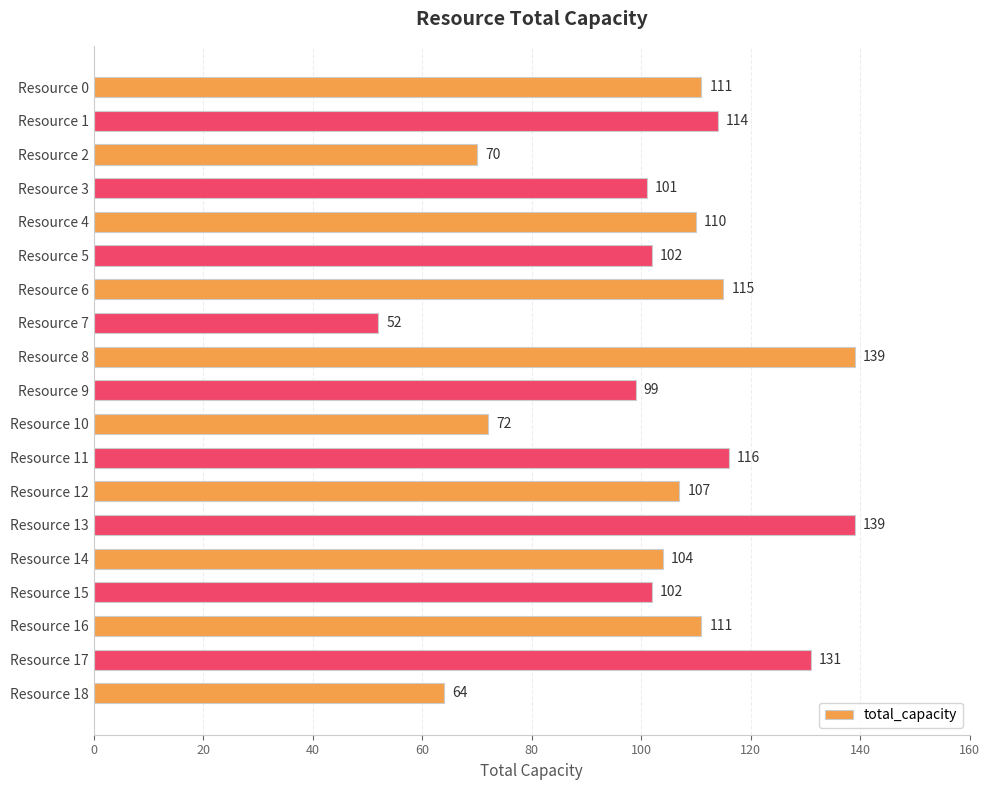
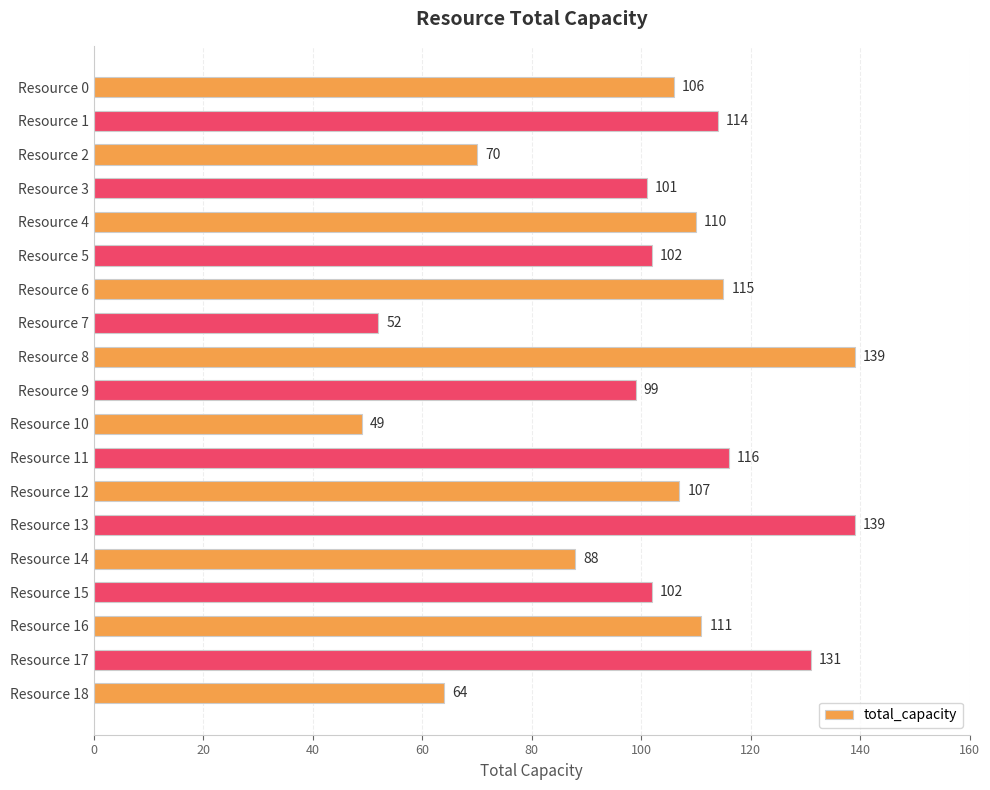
  {
-   "Resource 0": 111,
+   "Resource 0": 106,
    "Resource 1": 114,
    "Resource 2": 70,
    "Resource 3": 101,
    "Resource 4": 110,
    "Resource 5": 102,
    "Resource 6": 115,
    "Resource 7": 52,
    "Resource 8": 139,
    "Resource 9": 99,
-   "Resource 10": 72,
+   "Resource 10": 49,
    "Resource 11": 116,
    "Resource 12": 107,
    "Resource 13": 139,
-   "Resource 14": 104,
+   "Resource 14": 88,
    "Resource 15": 102,
    "Resource 16": 111,
    "Resource 17": 131,
    "Resource 18": 64
  }
